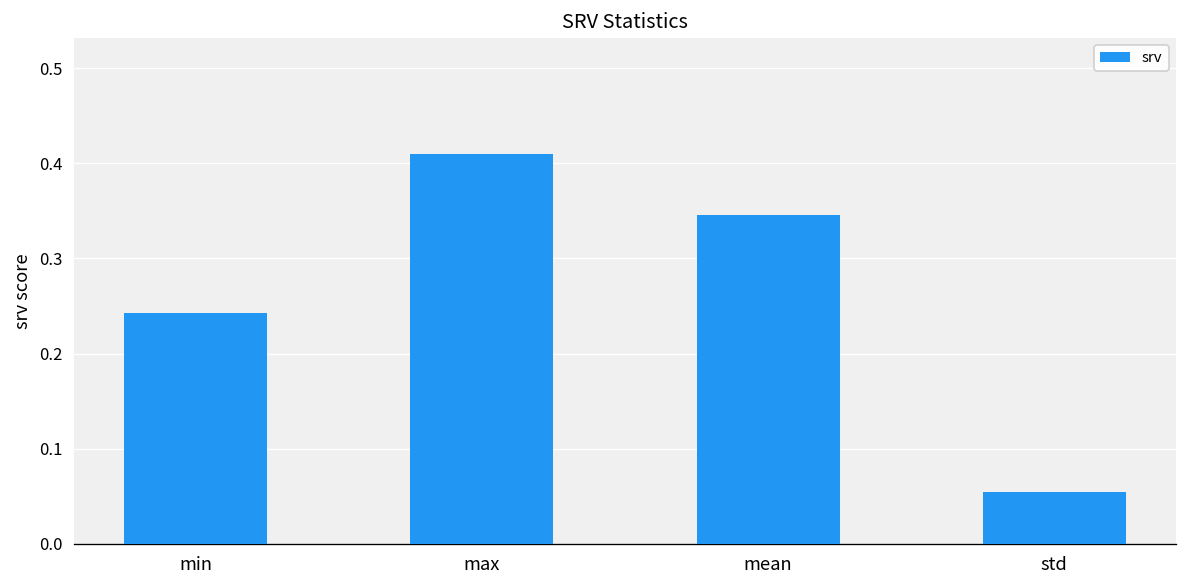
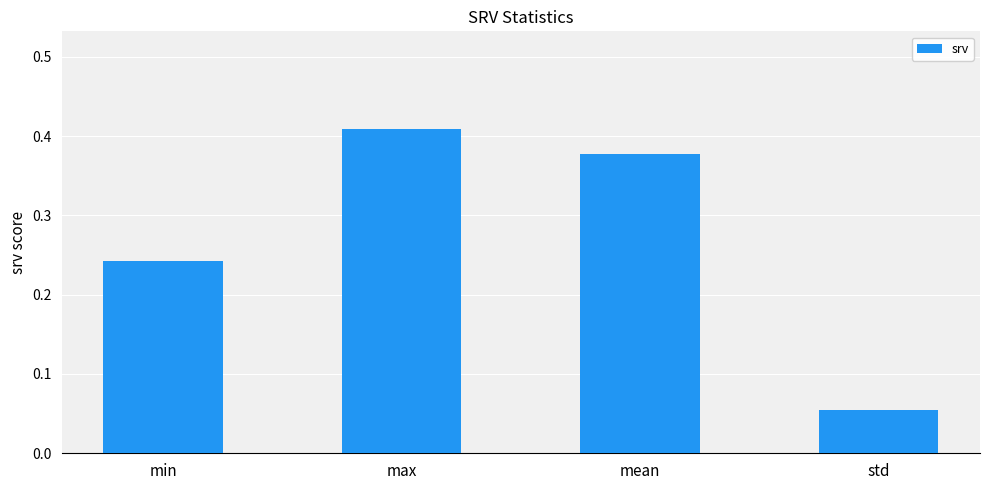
  {
    "min": 0.24,
    "max": 0.41,
-   "mean": 0.35,
+   "mean": 0.38,
    "std": 0.05
  }
